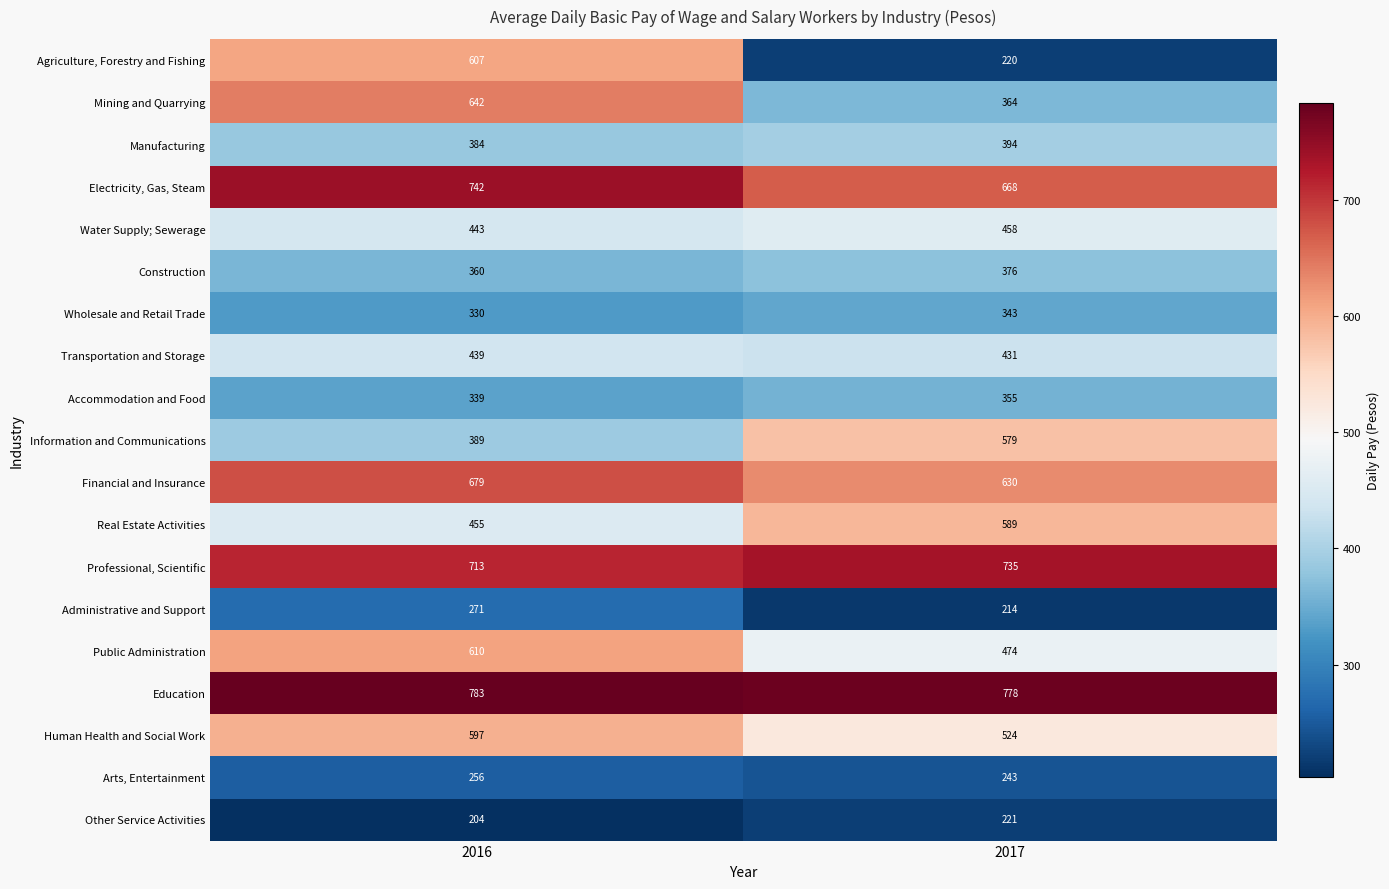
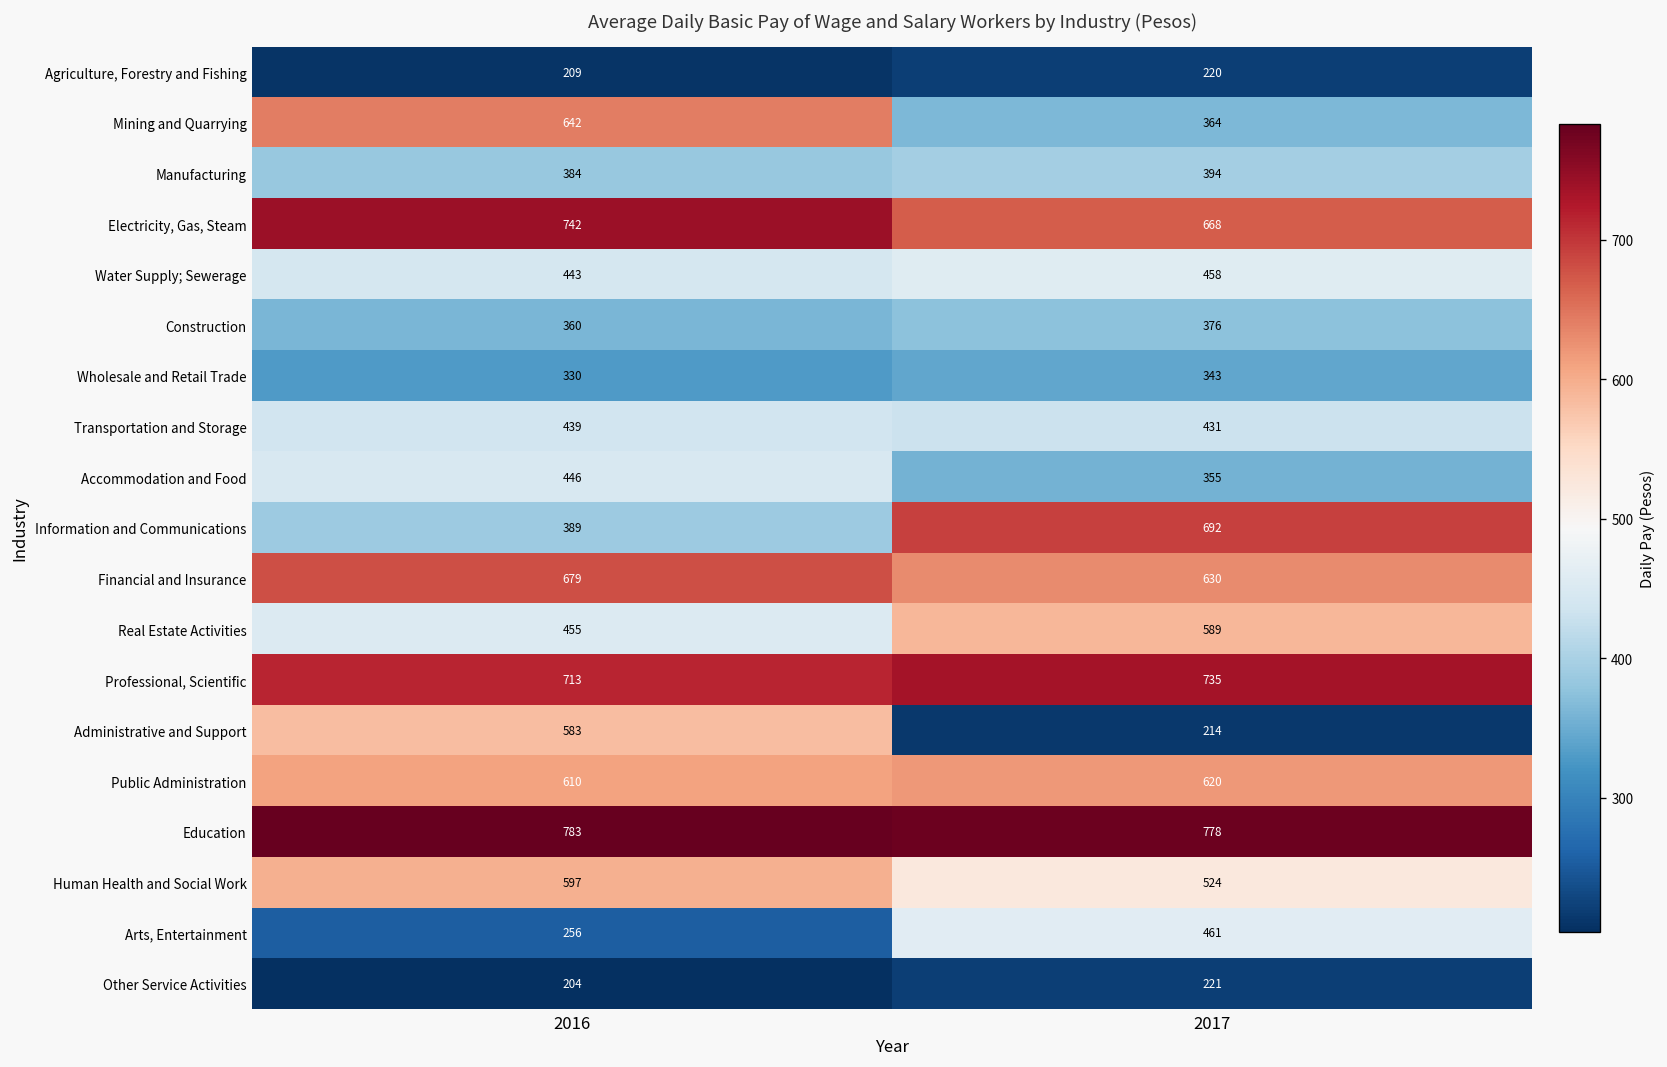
  {
    "Agriculture, Forestry and Fishing": {
-     "2016": 607,
+     "2016": 209,
      "2017": 220
    },
    "Mining and Quarrying": {
      "2016": 642,
      "2017": 364
    },
    "Manufacturing": {
      "2016": 384,
      "2017": 394
    },
    "Electricity, Gas, Steam": {
      "2016": 742,
      "2017": 668
    },
    "Water Supply; Sewerage": {
      "2016": 443,
      "2017": 458
    },
    "Construction": {
      "2016": 360,
      "2017": 376
    },
    "Wholesale and Retail Trade": {
      "2016": 330,
      "2017": 343
    },
    "Transportation and Storage": {
      "2016": 439,
      "2017": 431
    },
    "Accommodation and Food": {
-     "2016": 339,
+     "2016": 446,
      "2017": 355
    },
    "Information and Communications": {
      "2016": 389,
-     "2017": 579
+     "2017": 692
    },
    "Financial and Insurance": {
      "2016": 679,
      "2017": 630
    },
    "Real Estate Activities": {
      "2016": 455,
      "2017": 589
    },
    "Professional, Scientific": {
      "2016": 713,
      "2017": 735
    },
    "Administrative and Support": {
-     "2016": 271,
+     "2016": 583,
      "2017": 214
    },
    "Public Administration": {
      "2016": 610,
-     "2017": 474
+     "2017": 620
    },
    "Education": {
      "2016": 783,
      "2017": 778
    },
    "Human Health and Social Work": {
      "2016": 597,
      "2017": 524
    },
    "Arts, Entertainment": {
      "2016": 256,
-     "2017": 243
+     "2017": 461
    },
    "Other Service Activities": {
      "2016": 204,
      "2017": 221
    }
  }
